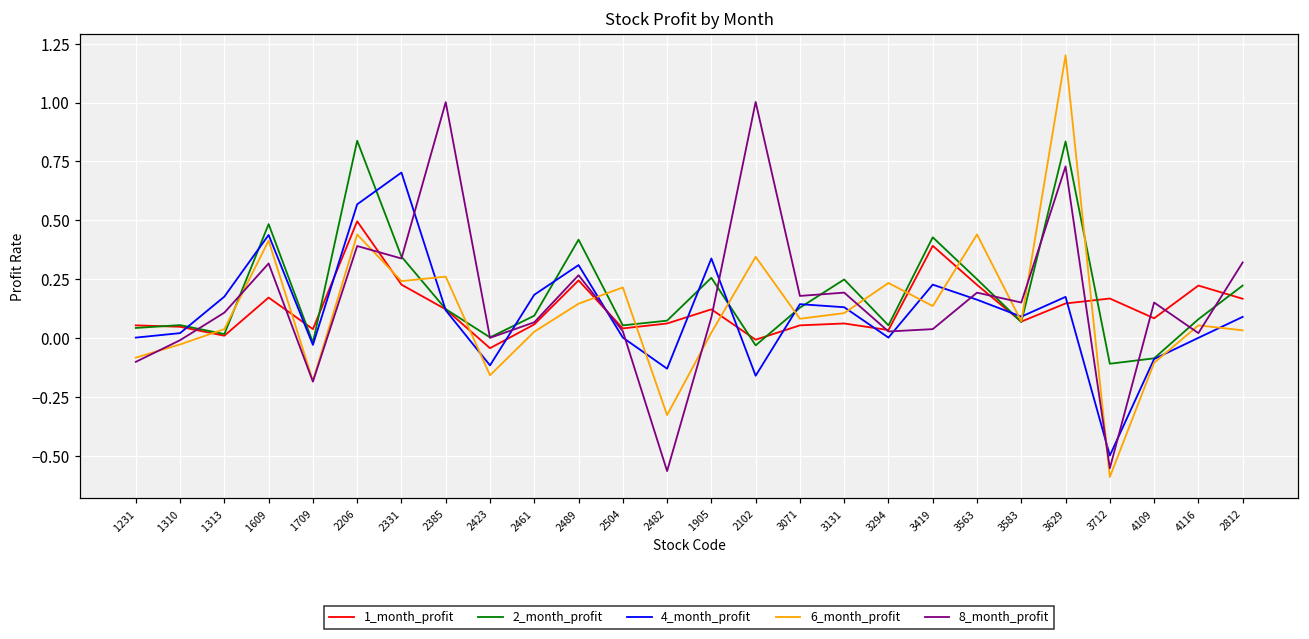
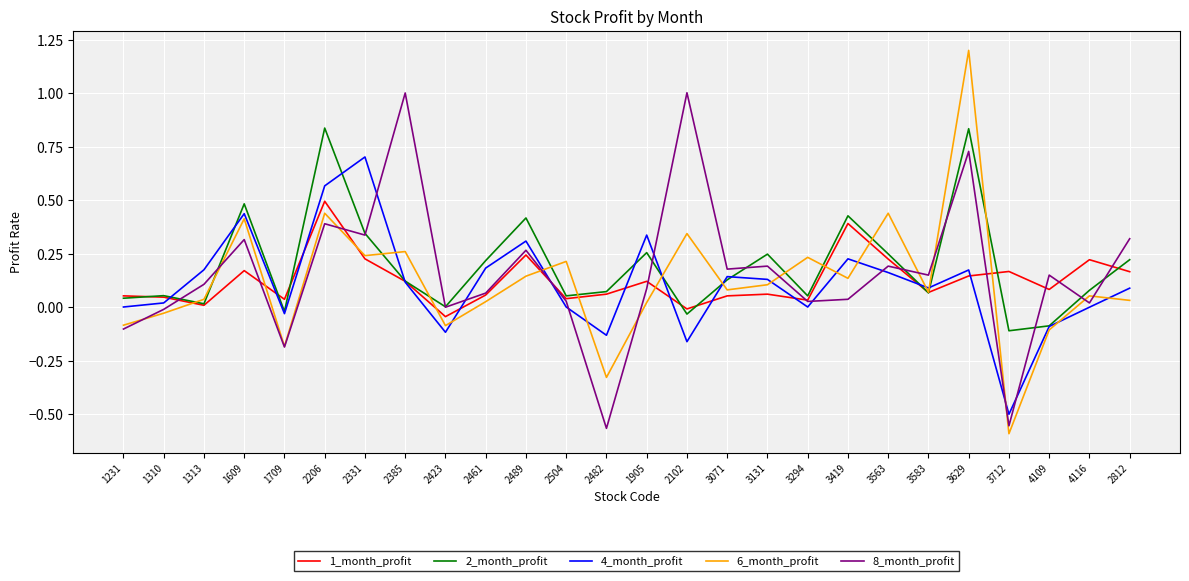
  {
    "1_month_profit": {
      "1609": 0.17,
      "1709": 0.04,
      "2206": 0.50,
      "2331": 0.23,
      "2423": -0.04,
      "2489": 0.25,
      "2504": 0.04,
      "2482": 0.06,
      "1905": 0.12,
      "2102": -0.01,
      "3071": 0.05,
      "3131": 0.06,
      "3419": 0.39,
      "3563": 0.23,
      "3629": 0.15,
      "3712": 0.17,
      "4109": 0.08,
      "4116": 0.22,
      "2812": 0.17
    },
    "2_month_profit": {
      "1609": 0.48,
      "2206": 0.84,
-     "2461": 0.10,
+     "2461": 0.22,
      "2489": 0.42,
      "2504": 0.05,
      "2482": 0.07,
      "1905": 0.26,
      "2102": -0.03,
      "3071": 0.13,
      "3131": 0.25,
      "3294": 0.05,
      "3419": 0.43,
      "3563": 0.25,
      "3629": 0.84,
      "3712": -0.11,
      "4116": 0.08,
      "2812": 0.22
    },
    "4_month_profit": {
      "1231": 0.00,
      "1310": 0.02,
      "1313": 0.18,
      "1609": 0.44,
      "2206": 0.57,
      "2331": 0.70,
      "2423": -0.12,
      "2461": 0.18,
      "2489": 0.31,
      "2504": 0.00,
      "2482": -0.13,
      "1905": 0.34,
      "2102": -0.16,
      "3071": 0.14,
      "3131": 0.13,
      "3294": 0.00,
      "3419": 0.23,
      "3563": 0.16,
      "3583": 0.09,
      "3629": 0.18,
      "3712": -0.50,
      "4116": 0.00,
      "2812": 0.09
    },
    "6_month_profit": {
      "1231": -0.08,
      "1310": -0.03,
      "1313": 0.04,
      "1609": 0.41,
      "2206": 0.44,
      "2331": 0.24,
      "2385": 0.26,
-     "2423": -0.16,
+     "2423": -0.09,
      "2461": 0.03,
      "2489": 0.15,
      "2504": 0.22,
      "2482": -0.33,
      "1905": 0.02,
      "2102": 0.35,
      "3071": 0.08,
      "3131": 0.11,
      "3294": 0.23,
      "3419": 0.14,
      "3563": 0.44,
      "3629": 1.20,
      "3712": -0.59,
      "4109": -0.11,
      "4116": 0.05,
      "2812": 0.03
    },
    "8_month_profit": {
      "1231": -0.10,
      "1310": -0.01,
      "1313": 0.11,
      "1609": 0.32,
      "2206": 0.39,
      "2385": 1.00,
      "2489": 0.27,
      "2504": 0.03,
      "2482": -0.57,
      "1905": 0.09,
      "2102": 1.00,
      "3071": 0.18,
      "3131": 0.19,
      "3419": 0.04,
      "3563": 0.19,
      "3583": 0.15,
      "3629": 0.73,
      "3712": -0.55,
      "4109": 0.15,
      "4116": 0.02,
      "2812": 0.32
    }
  }
